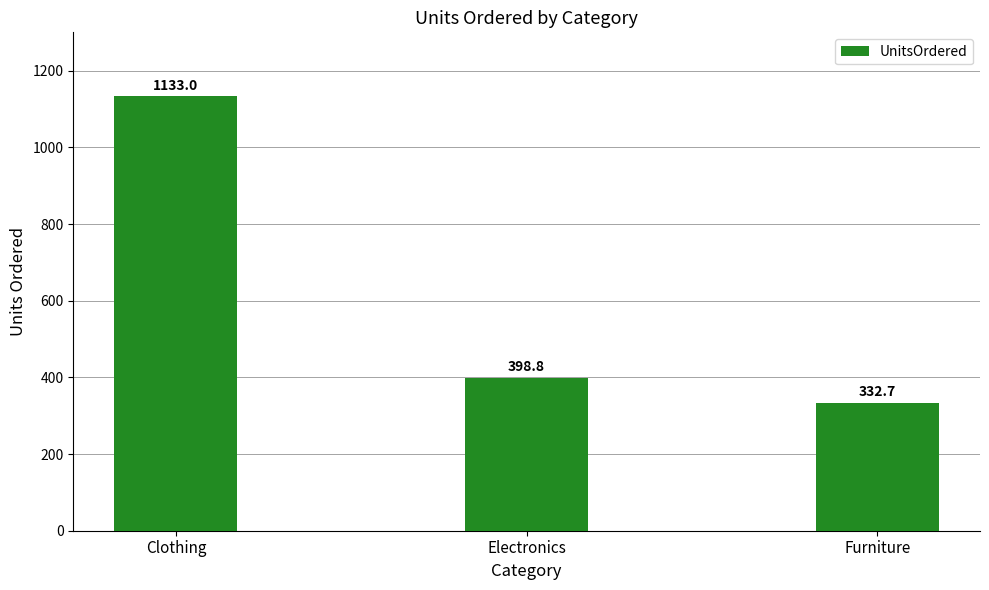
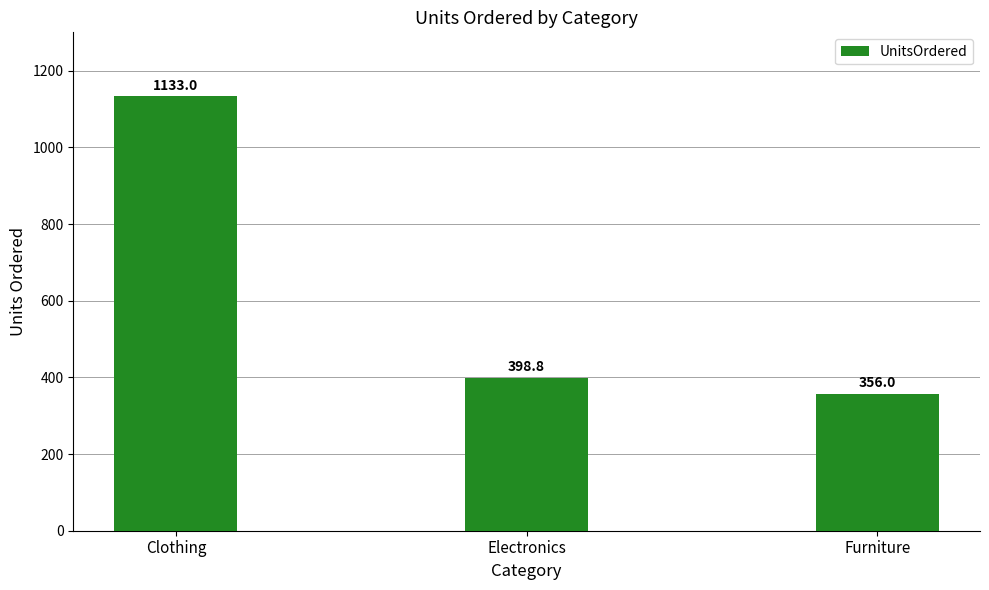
  {
    "Clothing": 1133.0,
    "Electronics": 398.8,
-   "Furniture": 332.7
+   "Furniture": 356.0
  }
